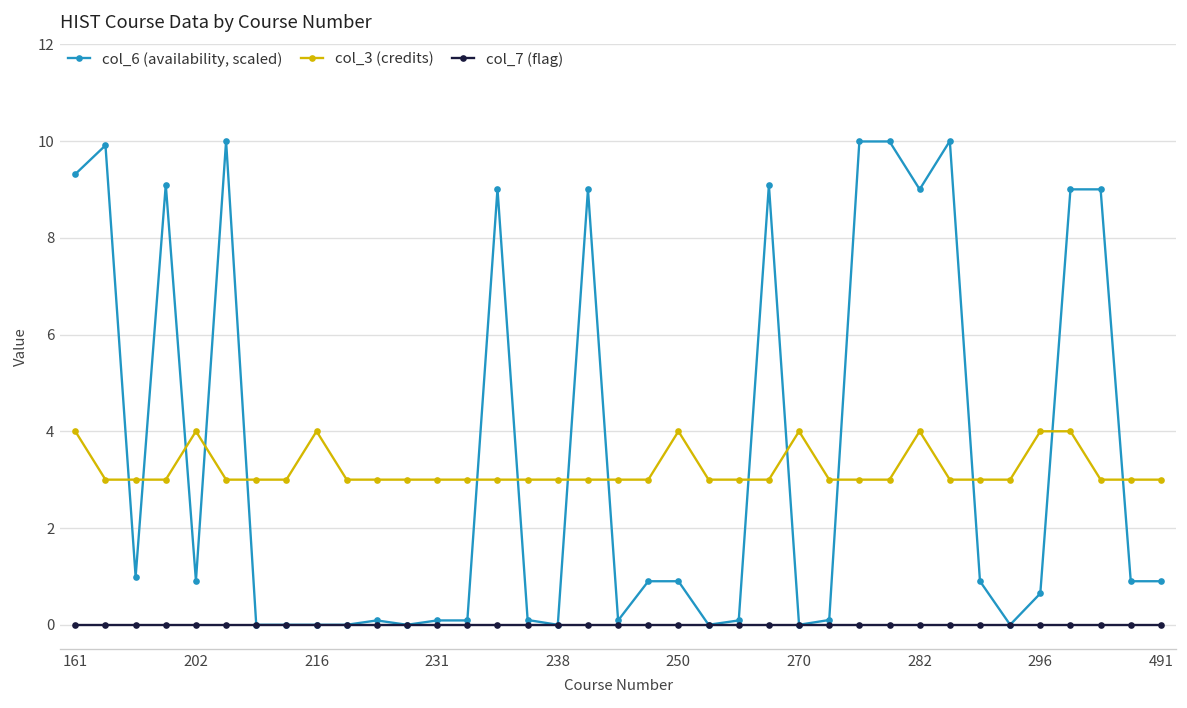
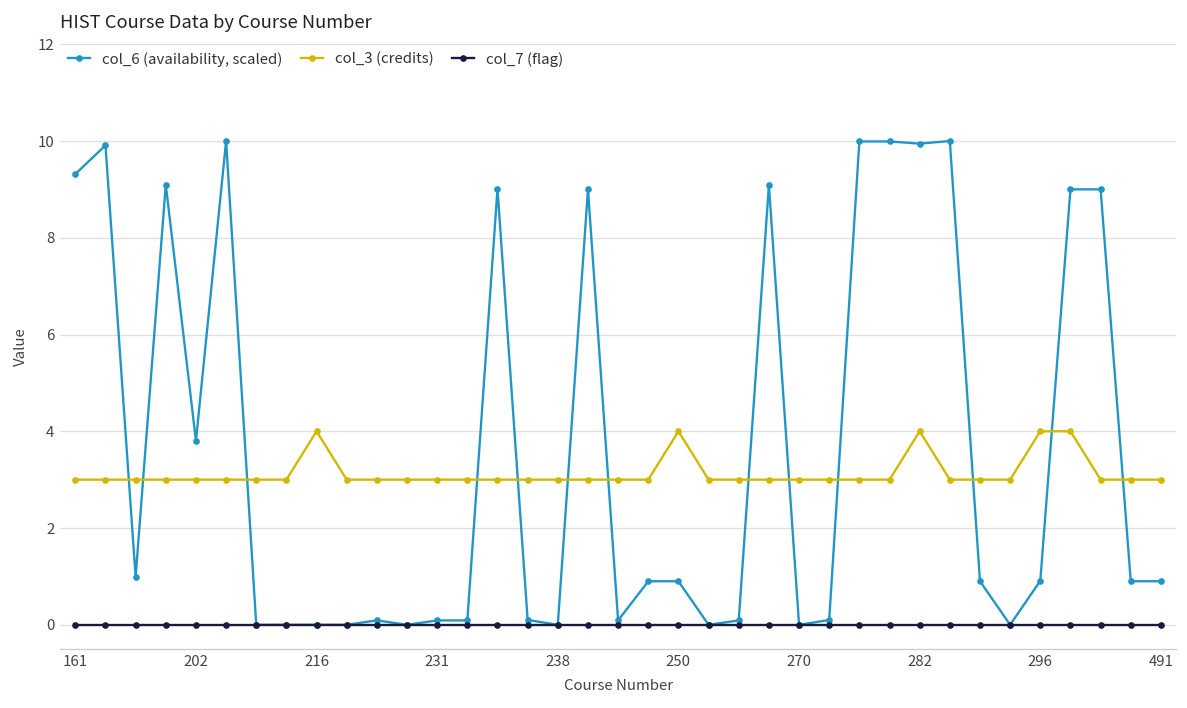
  {
    "col_6 (availability, scaled)": {
      "161": 9.3,
-     "202": 0.9,
+     "202": 3.8,
      "231": 0.1,
      "250": 0.9,
-     "282": 9.0,
-     "296": 0.6,
+     "282": 9.9,
+     "296": 0.9,
      "491": 0.9
    },
    "col_3 (credits)": {
-     "161": 4,
-     "202": 4,
+     "161": 3,
+     "202": 3,
      "216": 4,
      "231": 3,
      "238": 3,
      "250": 4,
-     "270": 4,
+     "270": 3,
      "282": 4,
      "296": 4,
      "491": 3
    },
    "col_7 (flag)": {
      "161": 0.0,
      "202": 0.0,
      "231": 0.0,
      "250": 0.0,
      "282": 0.0,
      "296": 0.0,
      "491": 0.0
    }
  }
